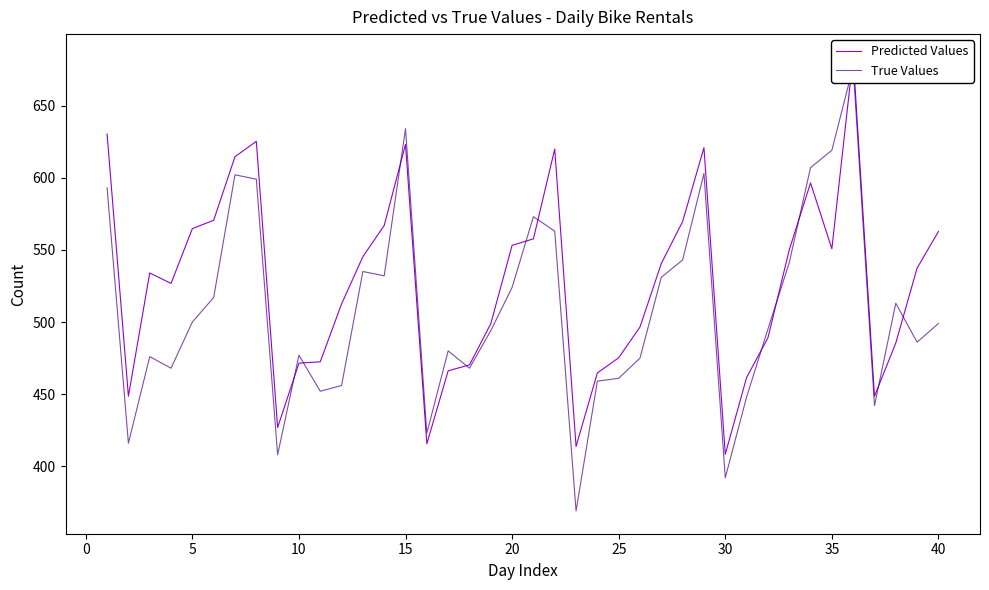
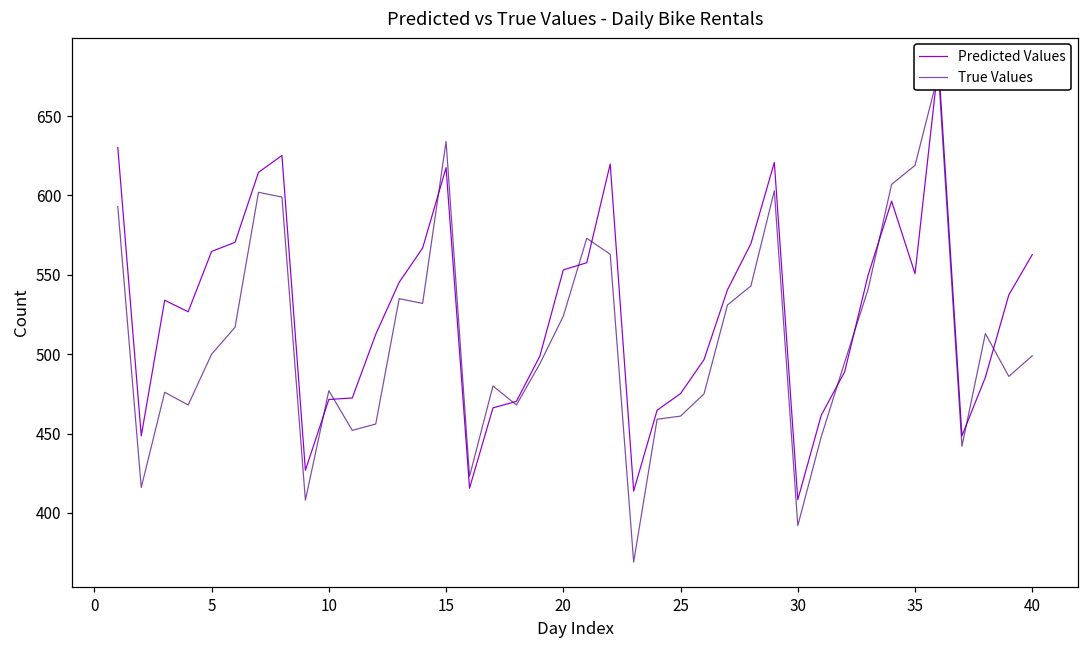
  {
    "Predicted Values": {
      "5": 565,
      "10": 471,
-     "15": 623,
+     "15": 618,
      "20": 553,
      "25": 475,
      "30": 408,
      "35": 551,
      "40": 563
    },
    "True Values": {
      "5": 500,
      "10": 477,
      "15": 634,
      "20": 524,
      "25": 461,
      "30": 392,
      "35": 619,
      "40": 499
    }
  }
